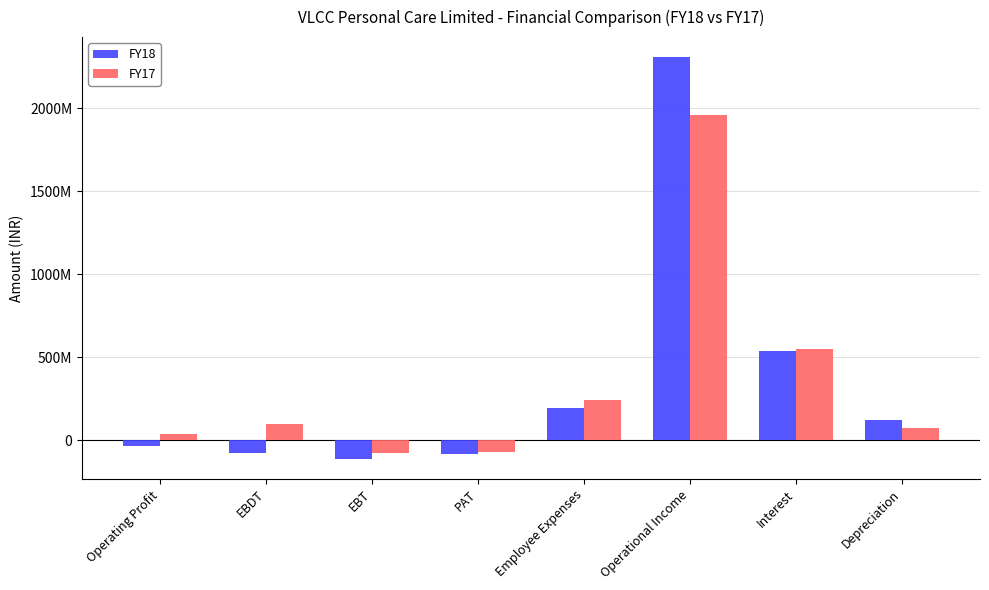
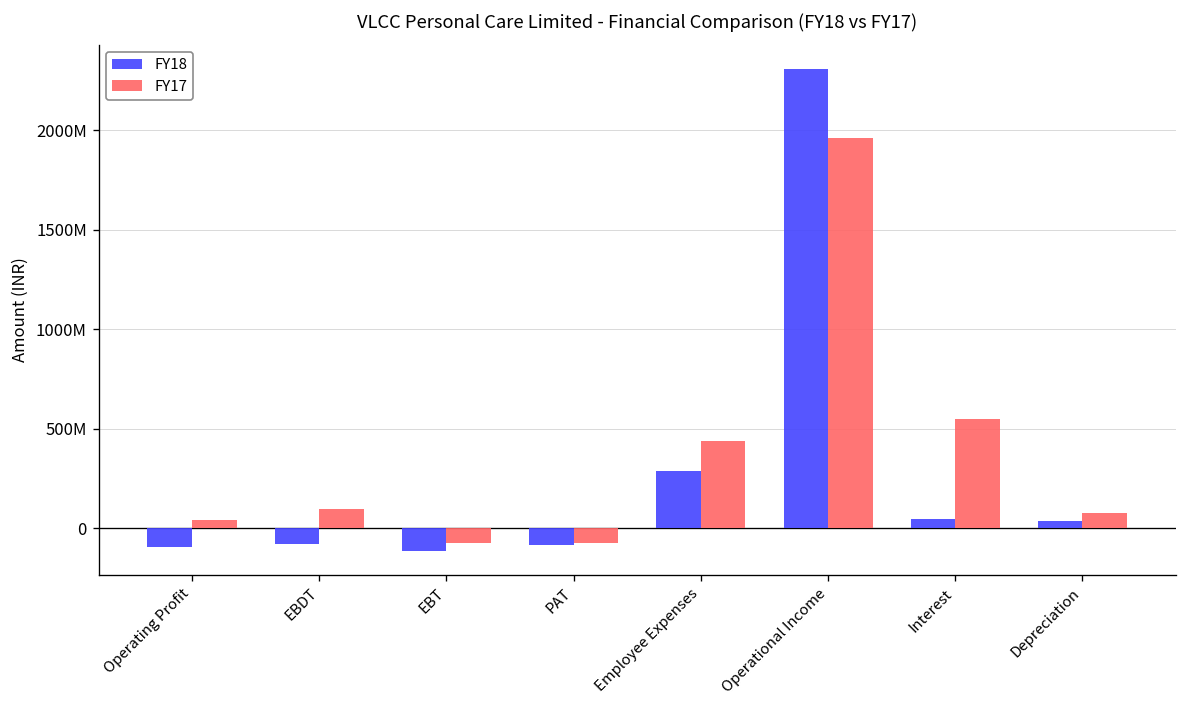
  {
    "FY18": {
-     "Operating Profit": -40000000,
+     "Operating Profit": -90000000,
      "EBDT": -80000000,
      "EBT": -110000000,
      "PAT": -80000000,
-     "Employee Expenses": 200000000,
+     "Employee Expenses": 290000000,
      "Operational Income": 2310000000,
-     "Interest": 540000000,
-     "Depreciation": 120000000
+     "Interest": 50000000,
+     "Depreciation": 40000000
    },
    "FY17": {
      "Operating Profit": 40000000,
      "EBDT": 100000000,
      "EBT": -70000000,
      "PAT": -70000000,
-     "Employee Expenses": 250000000,
+     "Employee Expenses": 440000000,
      "Operational Income": 1960000000,
      "Interest": 550000000,
      "Depreciation": 80000000
    }
  }
